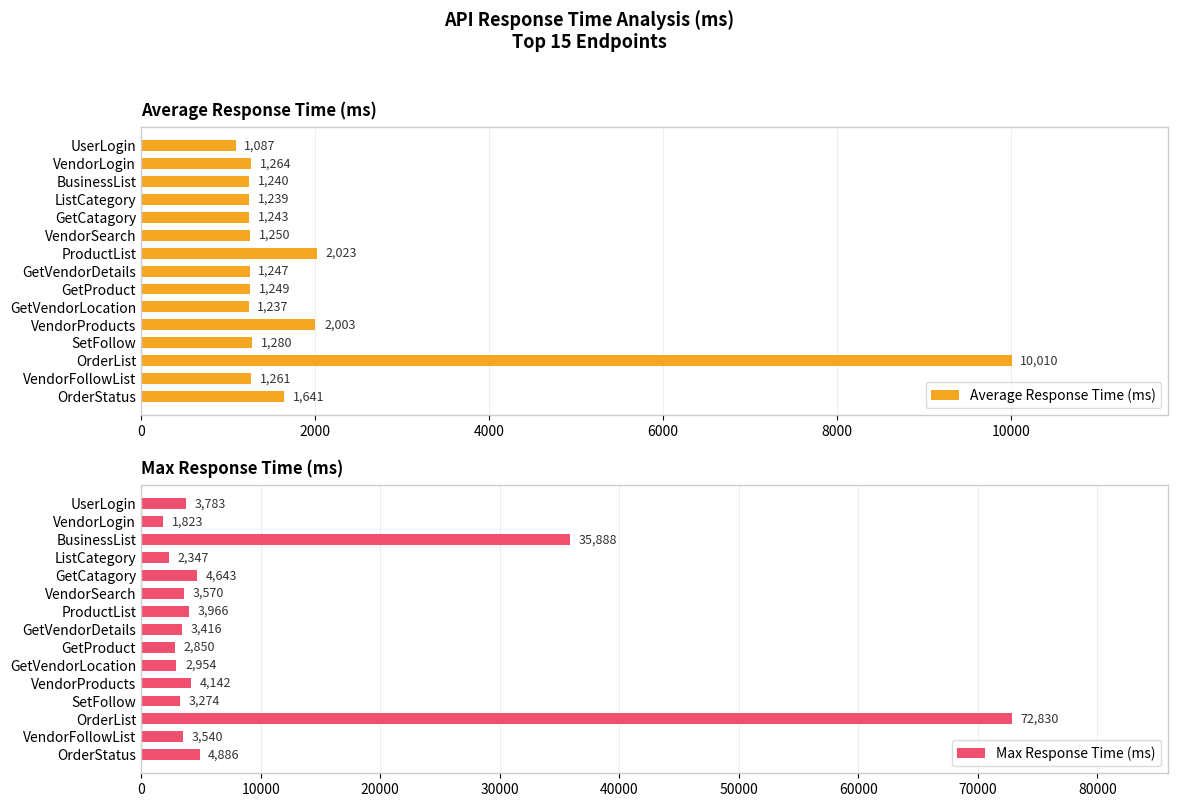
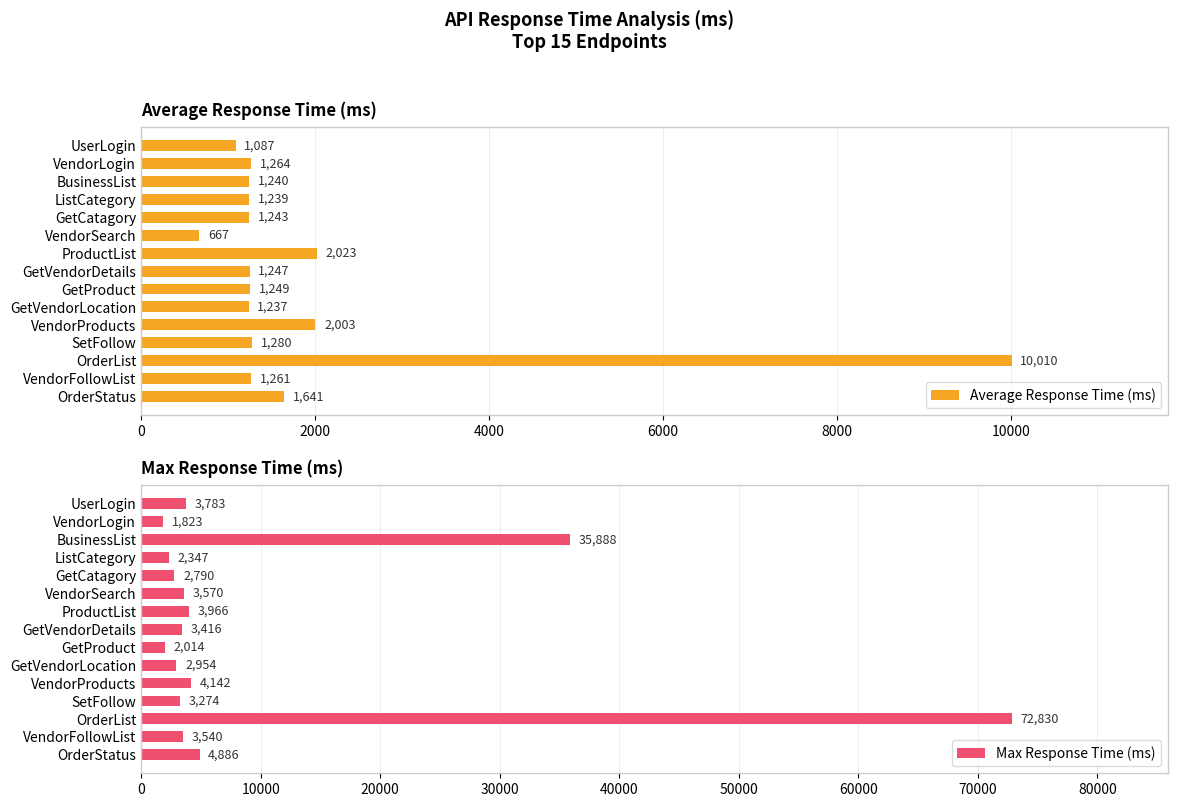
  {
    "Average Response Time (ms)": {
      "UserLogin": "1,087",
      "VendorLogin": "1,264",
      "BusinessList": "1,240",
      "ListCategory": "1,239",
      "GetCatagory": "1,243",
-     "VendorSearch": "1,250",
+     "VendorSearch": "667",
      "ProductList": "2,023",
      "GetVendorDetails": "1,247",
      "GetProduct": "1,249",
      "GetVendorLocation": "1,237",
      "VendorProducts": "2,003",
      "SetFollow": "1,280",
      "OrderList": "10,010",
      "VendorFollowList": "1,261",
      "OrderStatus": "1,641"
    },
    "Max Response Time (ms)": {
      "UserLogin": "3,783",
      "VendorLogin": "1,823",
      "BusinessList": "35,888",
      "ListCategory": "2,347",
-     "GetCatagory": "4,643",
+     "GetCatagory": "2,790",
      "VendorSearch": "3,570",
      "ProductList": "3,966",
      "GetVendorDetails": "3,416",
-     "GetProduct": "2,850",
+     "GetProduct": "2,014",
      "GetVendorLocation": "2,954",
      "VendorProducts": "4,142",
      "SetFollow": "3,274",
      "OrderList": "72,830",
      "VendorFollowList": "3,540",
      "OrderStatus": "4,886"
    }
  }
